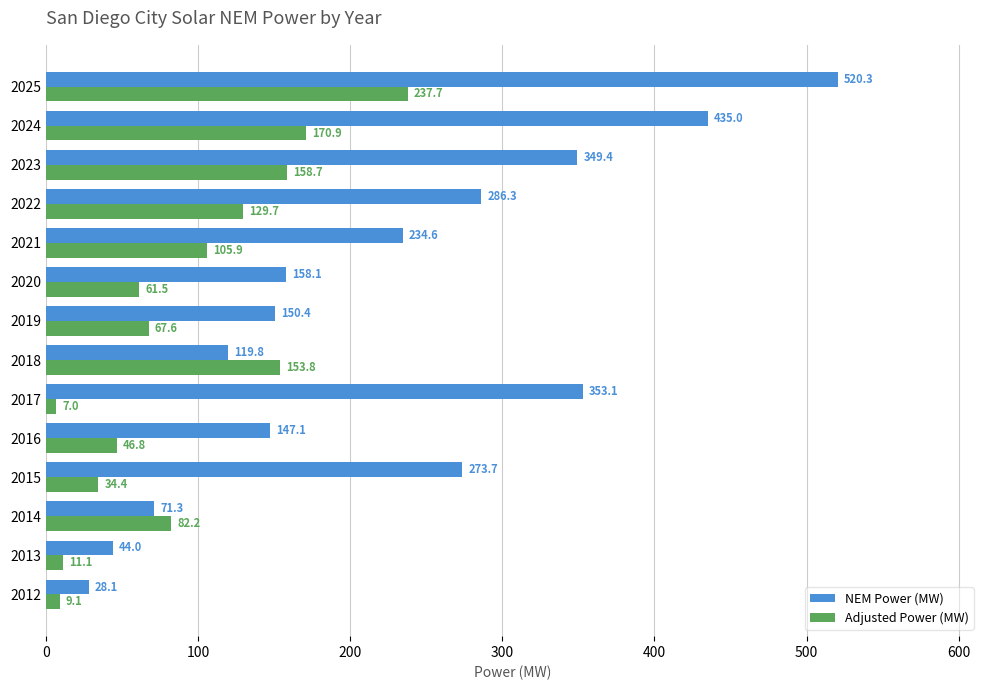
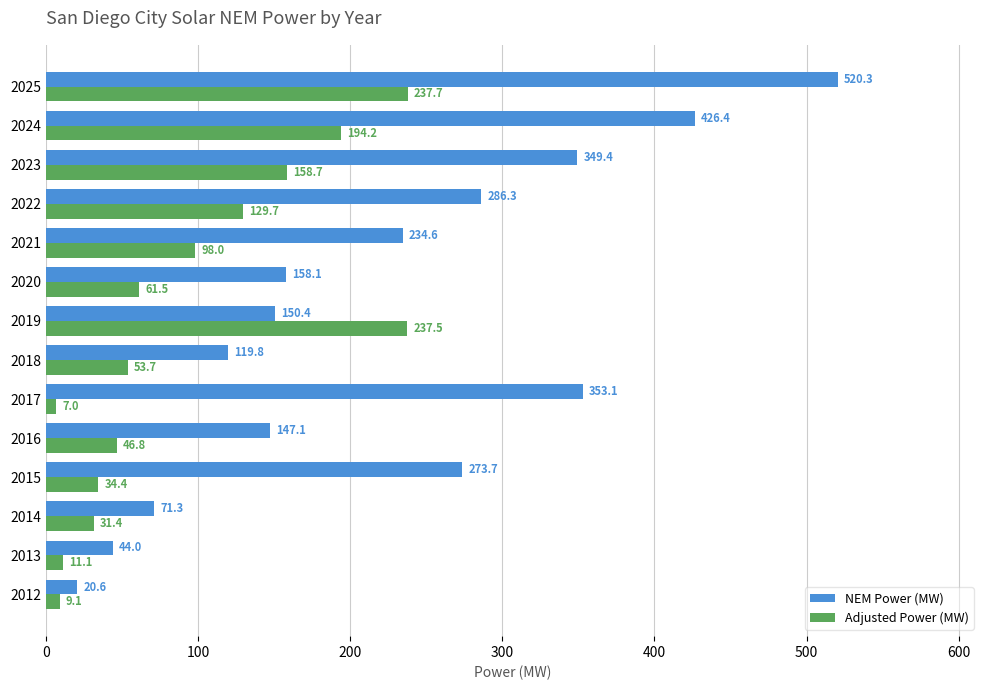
  {
    "NEM Power (MW)": {
      "2025": 520.3,
-     "2024": 435.0,
+     "2024": 426.4,
      "2023": 349.4,
      "2022": 286.3,
      "2021": 234.6,
      "2020": 158.1,
      "2019": 150.4,
      "2018": 119.8,
      "2017": 353.1,
      "2016": 147.1,
      "2015": 273.7,
      "2014": 71.3,
      "2013": 44.0,
-     "2012": 28.1
+     "2012": 20.6
    },
    "Adjusted Power (MW)": {
      "2025": 237.7,
-     "2024": 170.9,
+     "2024": 194.2,
      "2023": 158.7,
      "2022": 129.7,
-     "2021": 105.9,
+     "2021": 98.0,
      "2020": 61.5,
-     "2019": 67.6,
-     "2018": 153.8,
+     "2019": 237.5,
+     "2018": 53.7,
      "2017": 7.0,
      "2016": 46.8,
      "2015": 34.4,
-     "2014": 82.2,
+     "2014": 31.4,
      "2013": 11.1,
      "2012": 9.1
    }
  }
